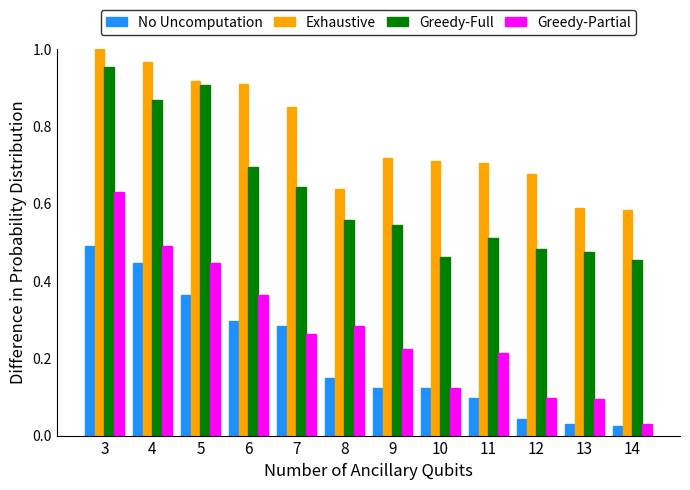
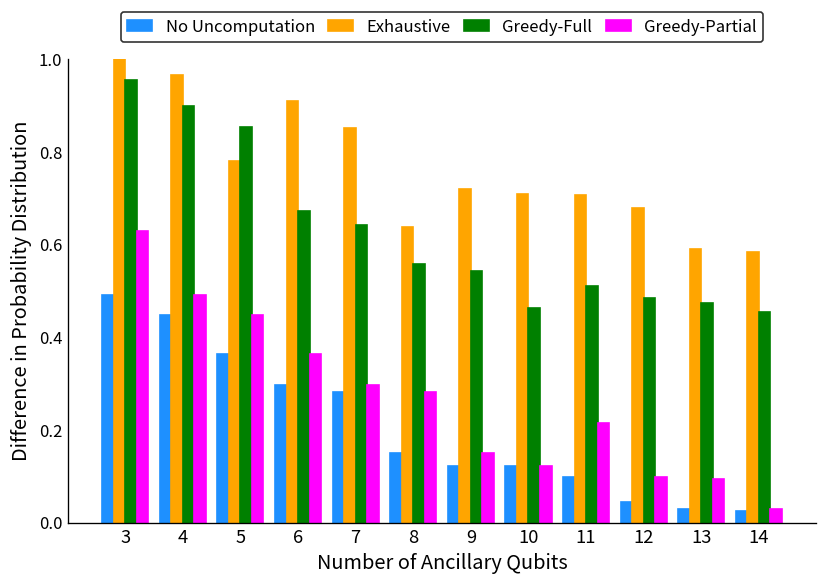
  {
    "No Uncomputation": {
      "3": 0.49,
      "4": 0.45,
      "5": 0.36,
      "6": 0.30,
      "7": 0.28,
      "8": 0.15,
      "9": 0.12,
      "10": 0.12,
      "11": 0.10,
      "12": 0.04,
      "13": 0.03,
      "14": 0.03
    },
    "Exhaustive": {
      "3": 1.00,
      "4": 0.97,
-     "5": 0.92,
+     "5": 0.78,
      "6": 0.91,
      "7": 0.85,
      "8": 0.64,
      "9": 0.72,
      "10": 0.71,
      "11": 0.71,
      "12": 0.68,
      "13": 0.59,
      "14": 0.58
    },
    "Greedy-Full": {
      "3": 0.95,
-     "4": 0.87,
-     "5": 0.91,
-     "6": 0.69,
+     "4": 0.90,
+     "5": 0.85,
+     "6": 0.67,
      "7": 0.64,
      "8": 0.56,
      "9": 0.54,
      "10": 0.46,
      "11": 0.51,
      "12": 0.48,
      "13": 0.47,
      "14": 0.46
    },
    "Greedy-Partial": {
      "3": 0.63,
      "4": 0.49,
      "5": 0.45,
      "6": 0.36,
-     "7": 0.26,
+     "7": 0.30,
      "8": 0.28,
-     "9": 0.23,
+     "9": 0.15,
      "10": 0.12,
      "11": 0.21,
      "12": 0.10,
      "13": 0.09,
      "14": 0.03
    }
  }
